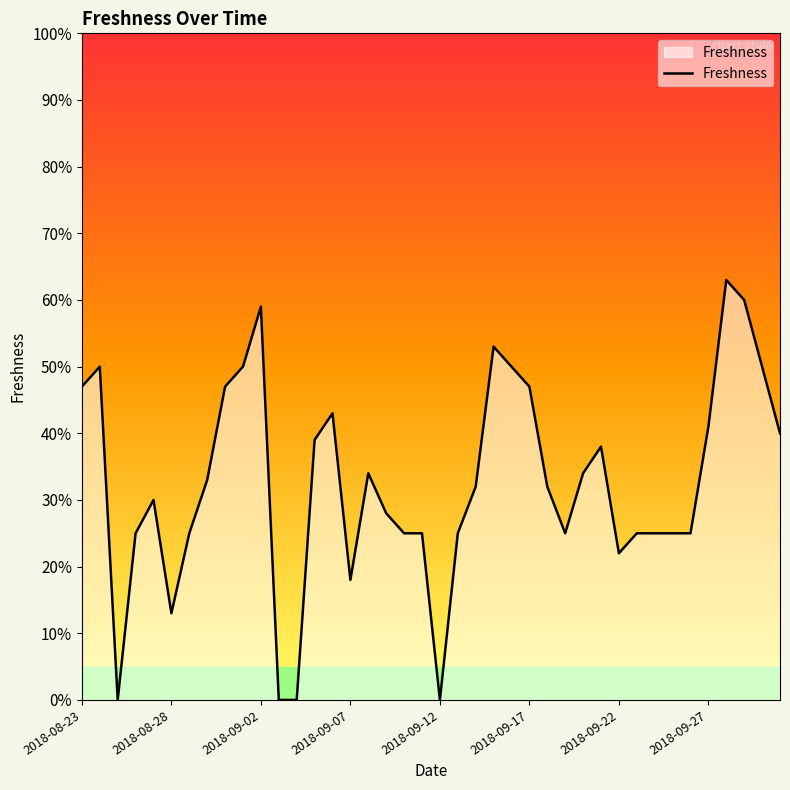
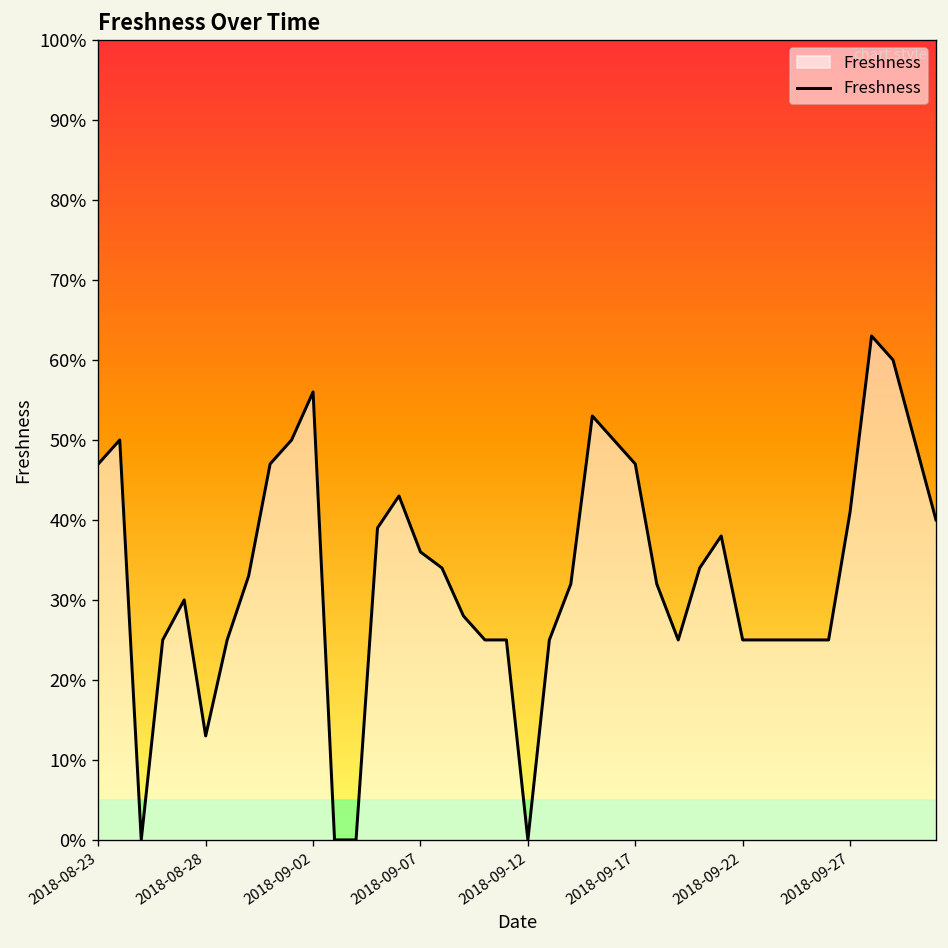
  {
    "2018-08-23": "47%",
    "2018-08-28": "13%",
-   "2018-09-02": "59%",
-   "2018-09-07": "18%",
+   "2018-09-02": "56%",
+   "2018-09-07": "36%",
    "2018-09-17": "47%",
-   "2018-09-22": "22%",
+   "2018-09-22": "25%",
    "2018-09-27": "41%"
  }
